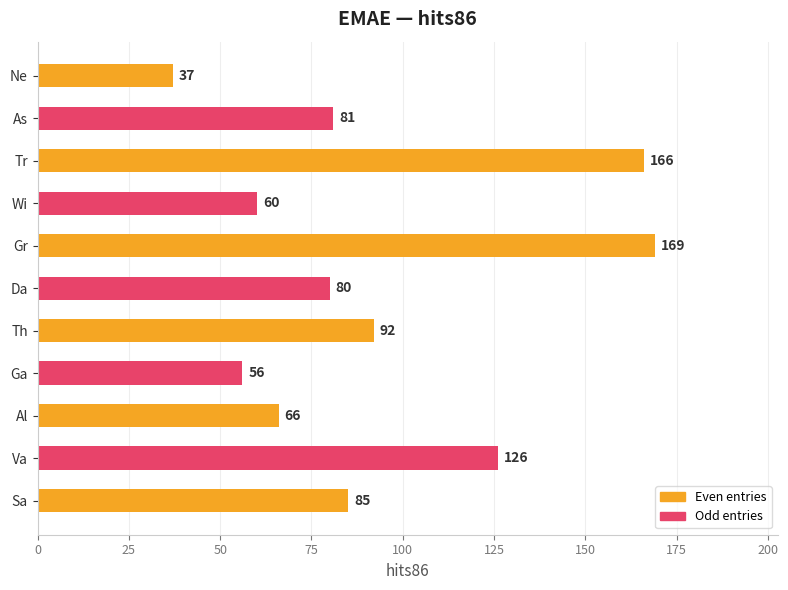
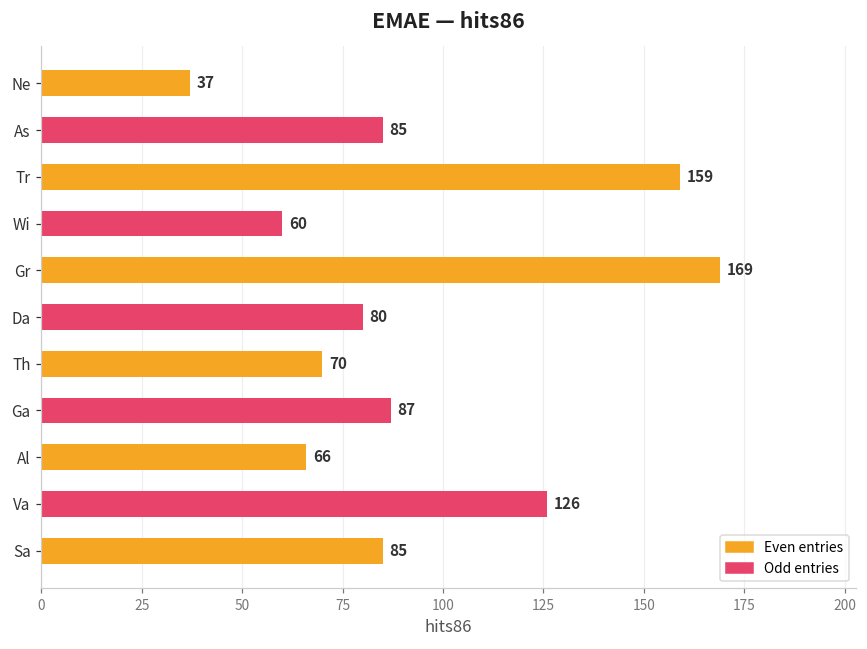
  {
    "Ne": 37,
-   "As": 81,
-   "Tr": 166,
+   "As": 85,
+   "Tr": 159,
    "Wi": 60,
    "Gr": 169,
    "Da": 80,
-   "Th": 92,
-   "Ga": 56,
+   "Th": 70,
+   "Ga": 87,
    "Al": 66,
    "Va": 126,
    "Sa": 85
  }
